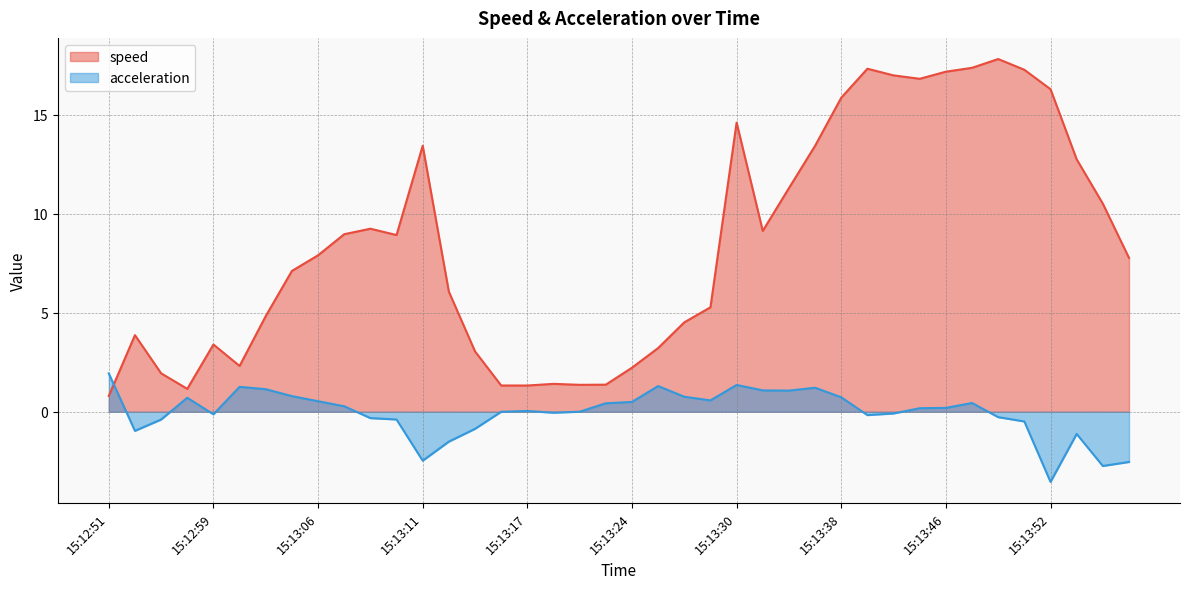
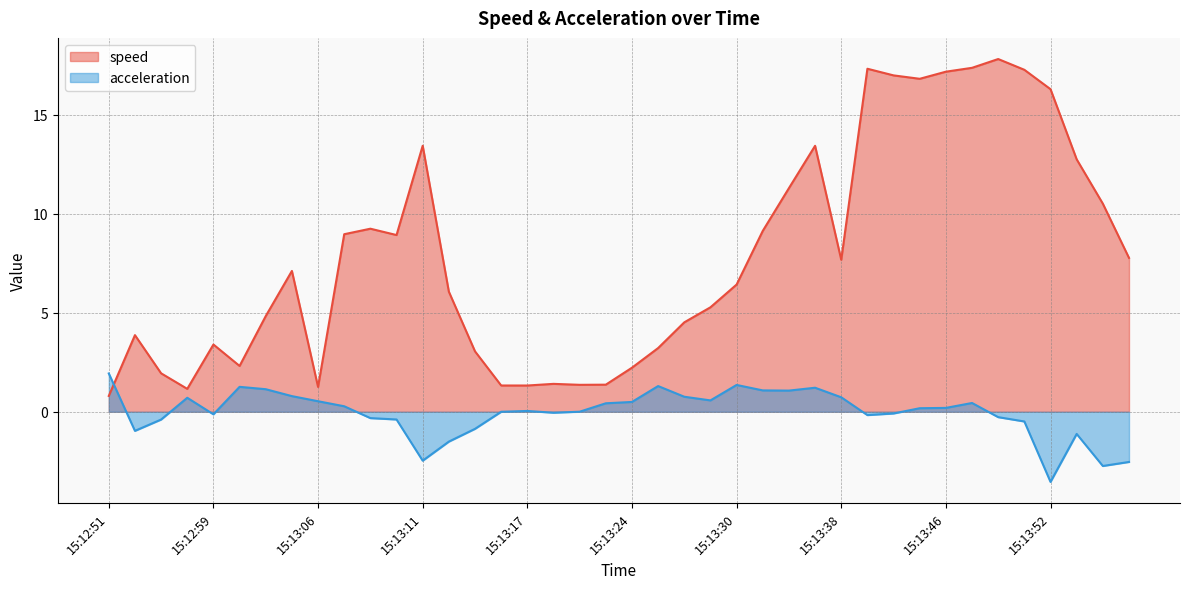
  {
    "speed": {
      "15:12:51": 0.8,
      "15:12:59": 3.4,
-     "15:13:06": 7.9,
+     "15:13:06": 1.3,
      "15:13:11": 13.4,
      "15:13:17": 1.3,
      "15:13:24": 2.2,
-     "15:13:30": 14.6,
-     "15:13:38": 15.9,
+     "15:13:30": 6.4,
+     "15:13:38": 7.7,
      "15:13:46": 17.2,
      "15:13:52": 16.3
    }
  }
